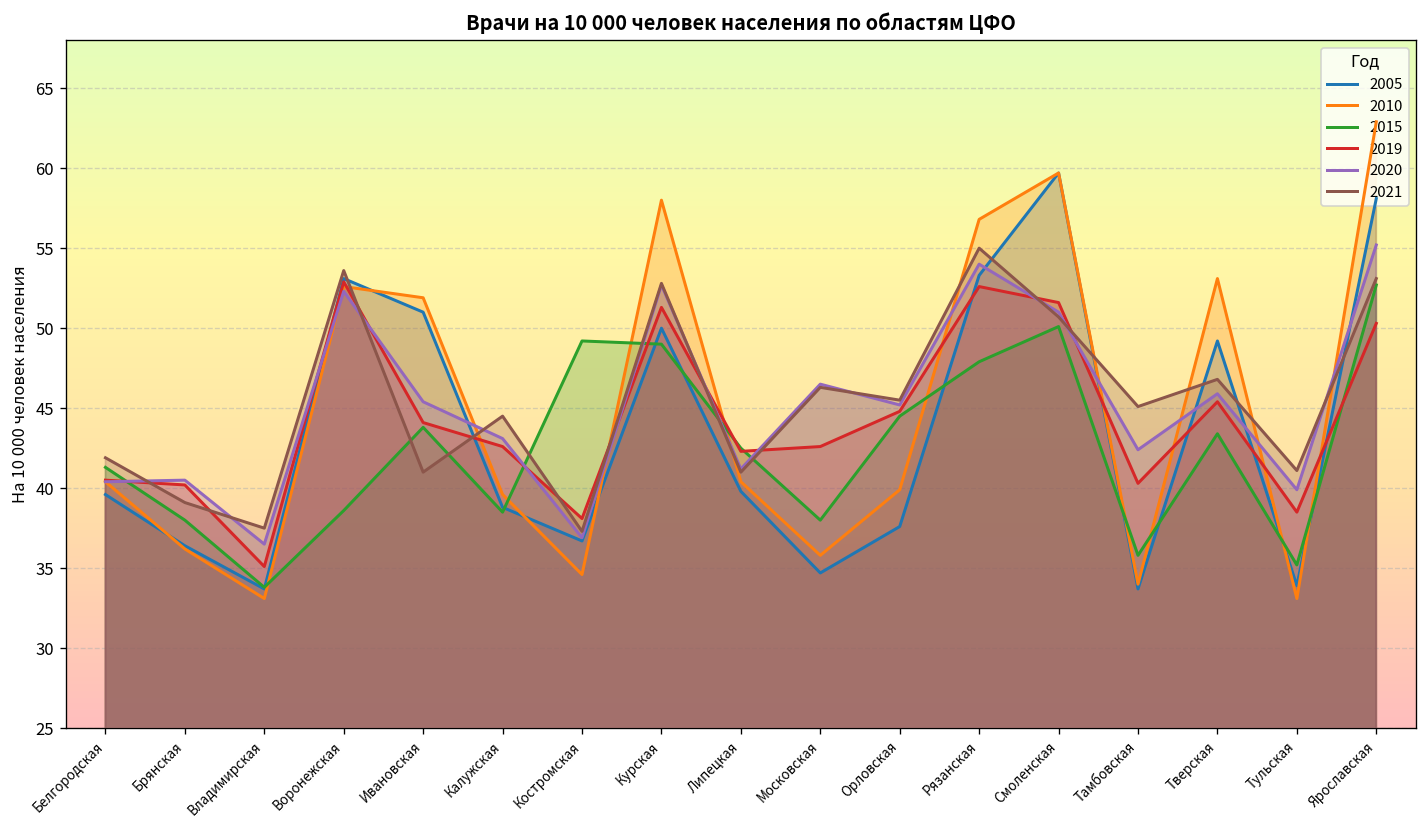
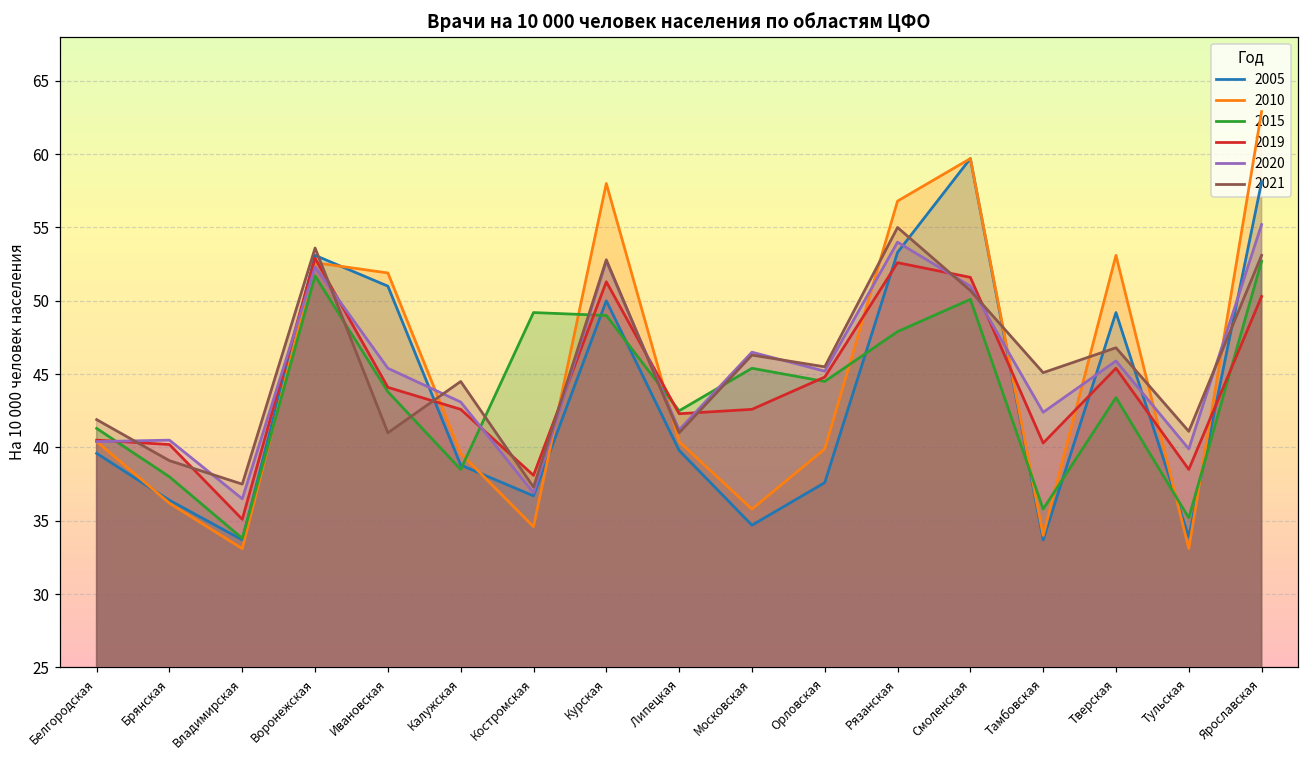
  {
    "2005": {
      "Белгородская": 39.6,
      "Брянская": 36.4,
      "Воронежская": 53.1,
      "Ивановская": 51.0,
      "Калужская": 38.8,
      "Костромская": 36.7,
      "Курская": 50.0,
      "Липецкая": 39.8,
      "Московская": 34.7,
      "Орловская": 37.6,
      "Рязанская": 53.3,
      "Тамбовская": 33.7,
      "Тверская": 49.2,
      "Тульская": 33.9
    },
    "2010": {
      "Брянская": 36.2,
      "Владимирская": 33.1,
      "Воронежская": 52.6,
      "Ивановская": 51.9,
      "Калужская": 39.6,
      "Костромская": 34.6,
      "Курская": 58.0,
      "Липецкая": 40.4,
      "Московская": 35.8,
      "Орловская": 39.9,
      "Рязанская": 56.8,
      "Тамбовская": 34.0,
      "Тверская": 53.1,
      "Тульская": 33.1
    },
    "2015": {
      "Белгородская": 41.3,
      "Брянская": 38.0,
-     "Воронежская": 38.6,
+     "Воронежская": 51.7,
      "Ивановская": 43.8,
      "Калужская": 38.5,
      "Костромская": 49.2,
      "Курская": 49.0,
      "Липецкая": 42.5,
-     "Московская": 38.0,
+     "Московская": 45.4,
      "Орловская": 44.5,
      "Рязанская": 47.9,
      "Смоленская": 50.1,
      "Тамбовская": 35.8,
      "Тверская": 43.4,
      "Тульская": 35.2,
      "Ярославская": 52.7
    },
    "2019": {
      "Брянская": 40.2,
      "Владимирская": 35.1,
      "Воронежская": 52.9,
      "Ивановская": 44.1,
      "Калужская": 42.6,
      "Костромская": 38.1,
      "Курская": 51.3,
      "Липецкая": 42.3,
      "Московская": 42.6,
      "Орловская": 44.8,
      "Рязанская": 52.6,
      "Смоленская": 51.6,
      "Тамбовская": 40.3,
      "Тверская": 45.4,
      "Тульская": 38.5,
      "Ярославская": 50.3
    },
    "2020": {
      "Брянская": 40.5,
      "Владимирская": 36.5,
      "Воронежская": 52.3,
      "Ивановская": 45.4,
      "Калужская": 43.1,
      "Костромская": 36.9,
      "Липецкая": 41.2,
      "Московская": 46.5,
      "Орловская": 45.2,
      "Рязанская": 54.0,
      "Смоленская": 51.0,
      "Тамбовская": 42.4,
      "Тверская": 45.9,
      "Тульская": 39.9,
      "Ярославская": 55.2
    },
    "2021": {
      "Белгородская": 41.9,
      "Брянская": 39.1,
      "Владимирская": 37.5,
      "Воронежская": 53.6,
      "Ивановская": 41.0,
      "Калужская": 44.5,
      "Костромская": 37.3,
      "Липецкая": 41.0,
      "Московская": 46.3,
      "Орловская": 45.5,
      "Рязанская": 55.0,
      "Смоленская": 50.7,
      "Тамбовская": 45.1,
      "Тверская": 46.8,
      "Тульская": 41.1,
      "Ярославская": 53.1
    }
  }
